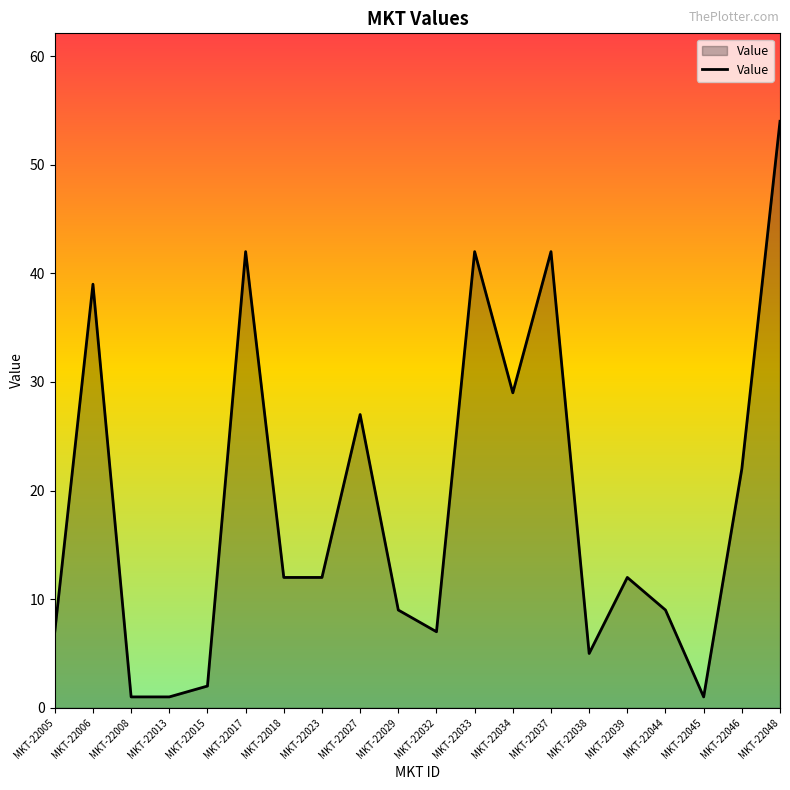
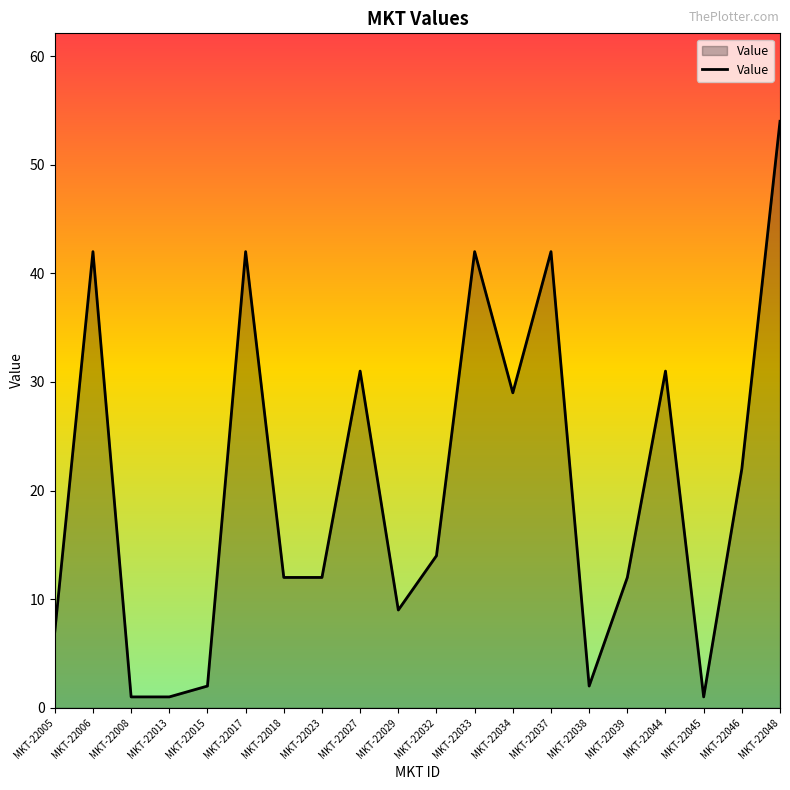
  {
    "MKT-22005": 7,
-   "MKT-22006": 39,
+   "MKT-22006": 42,
    "MKT-22008": 1,
    "MKT-22013": 1,
    "MKT-22015": 2,
    "MKT-22017": 42,
    "MKT-22018": 12,
    "MKT-22023": 12,
-   "MKT-22027": 27,
+   "MKT-22027": 31,
    "MKT-22029": 9,
-   "MKT-22032": 7,
+   "MKT-22032": 14,
    "MKT-22033": 42,
    "MKT-22034": 29,
    "MKT-22037": 42,
-   "MKT-22038": 5,
+   "MKT-22038": 2,
    "MKT-22039": 12,
-   "MKT-22044": 9,
+   "MKT-22044": 31,
    "MKT-22045": 1,
    "MKT-22046": 22,
    "MKT-22048": 54
  }
